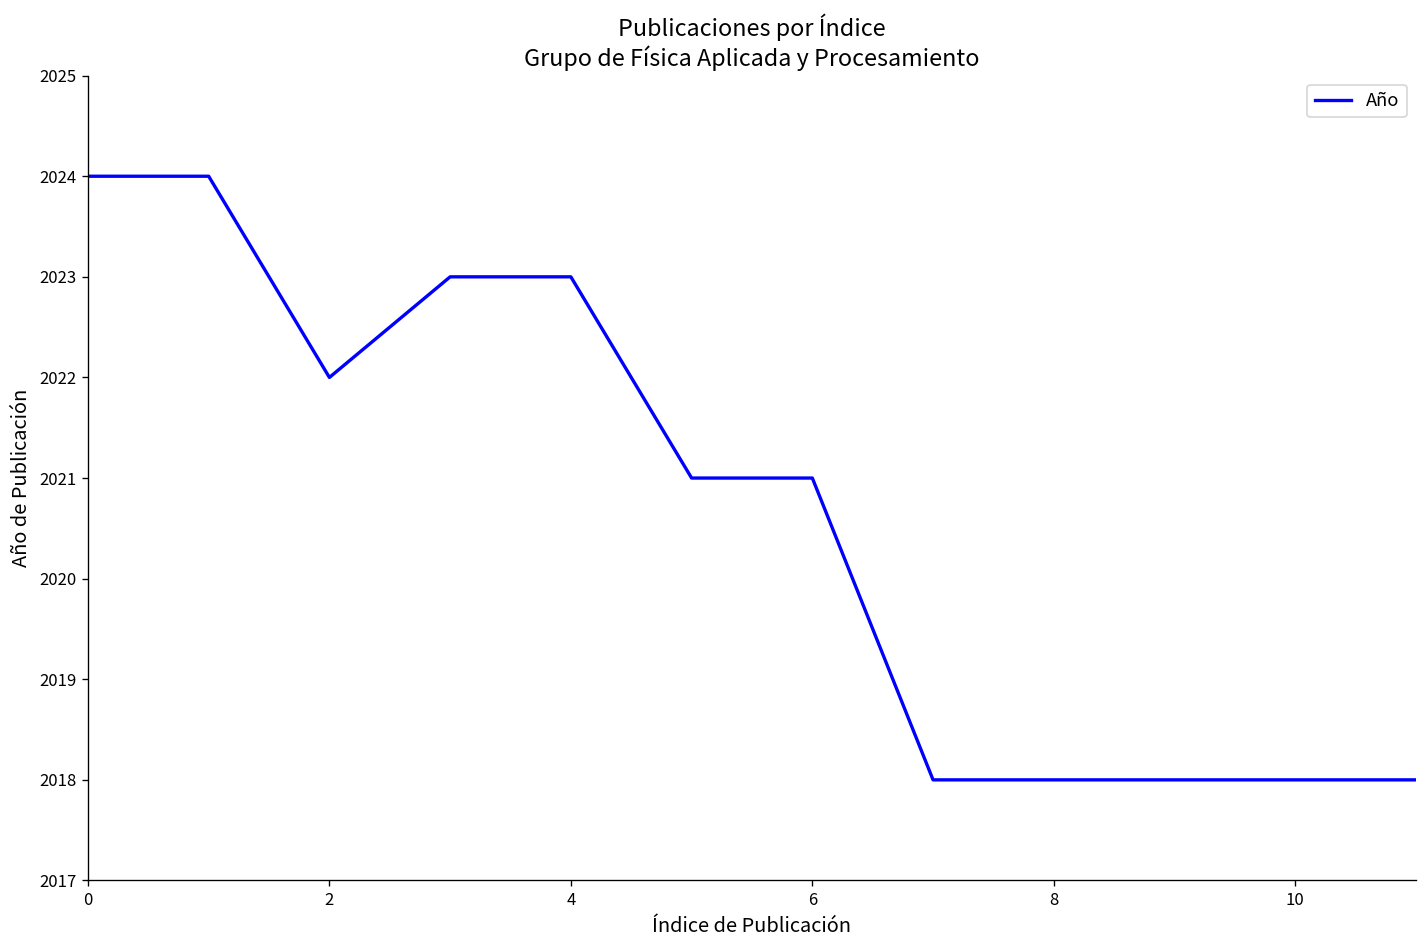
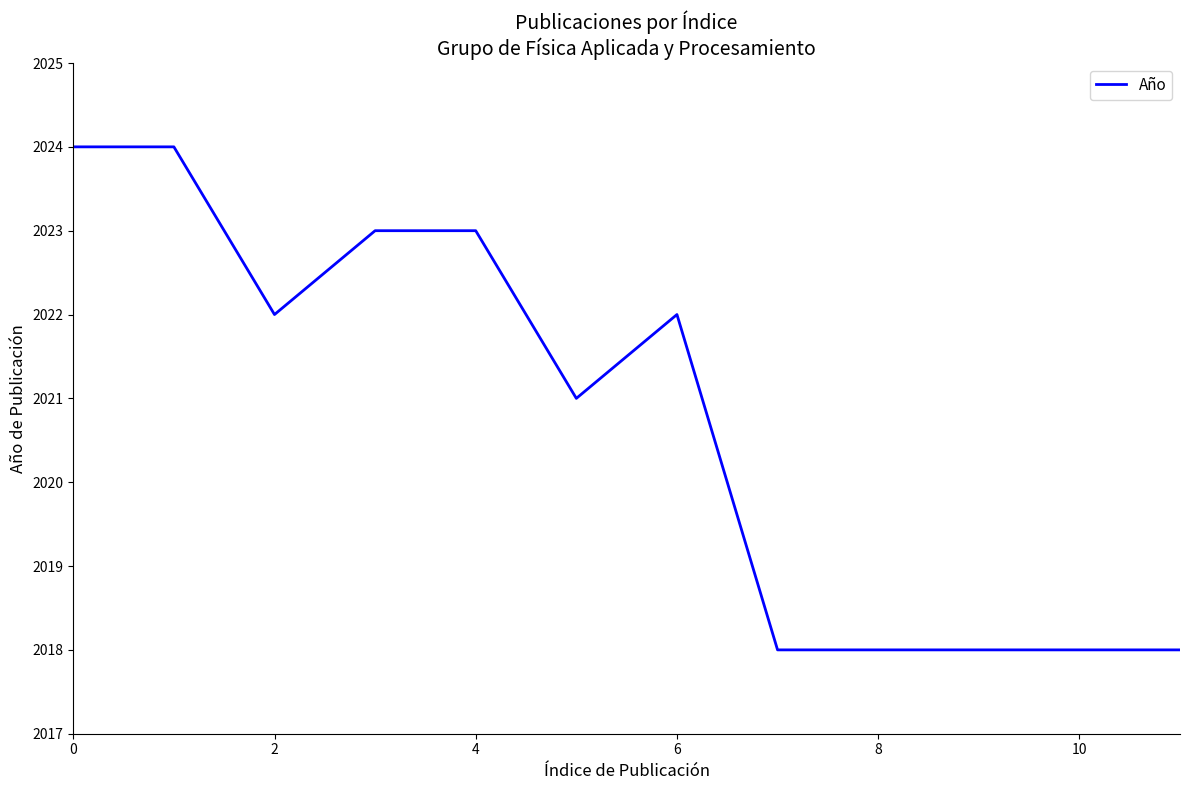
  {
    "0": 2024,
    "2": 2022,
    "4": 2023,
-   "6": 2021,
+   "6": 2022,
    "8": 2018,
    "10": 2018
  }
